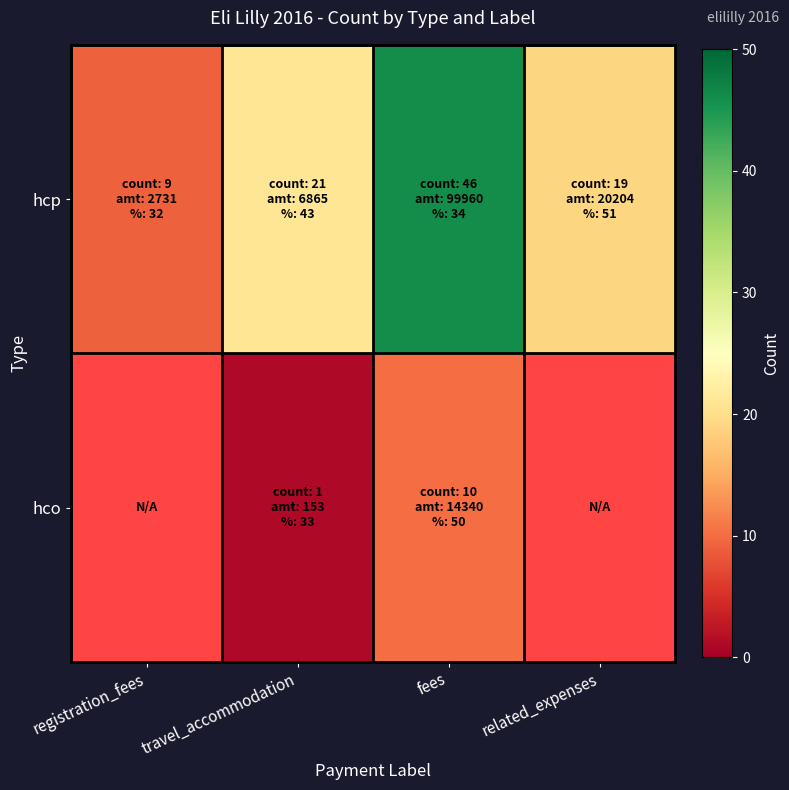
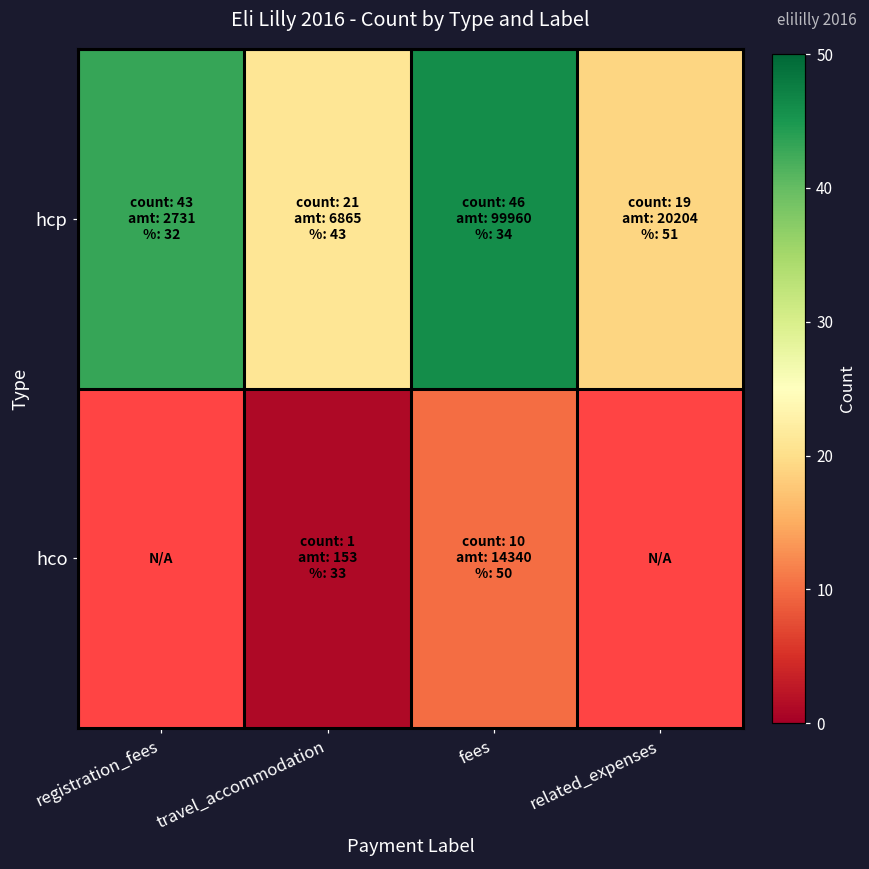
  {
    "hcp": {
-     "registration_fees": 9
+     "registration_fees": 43
    }
  }
